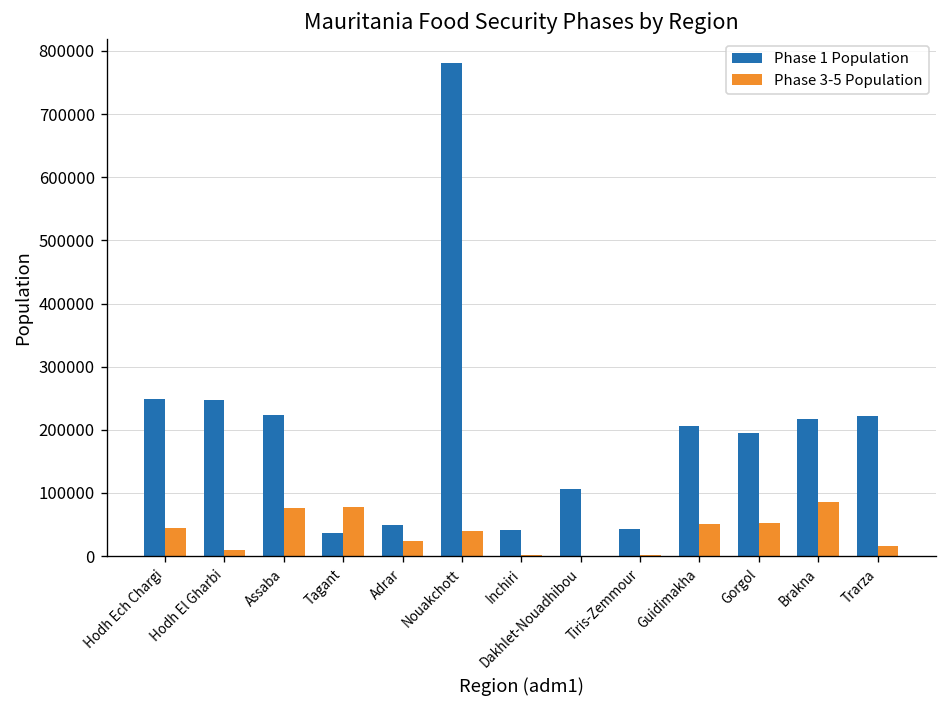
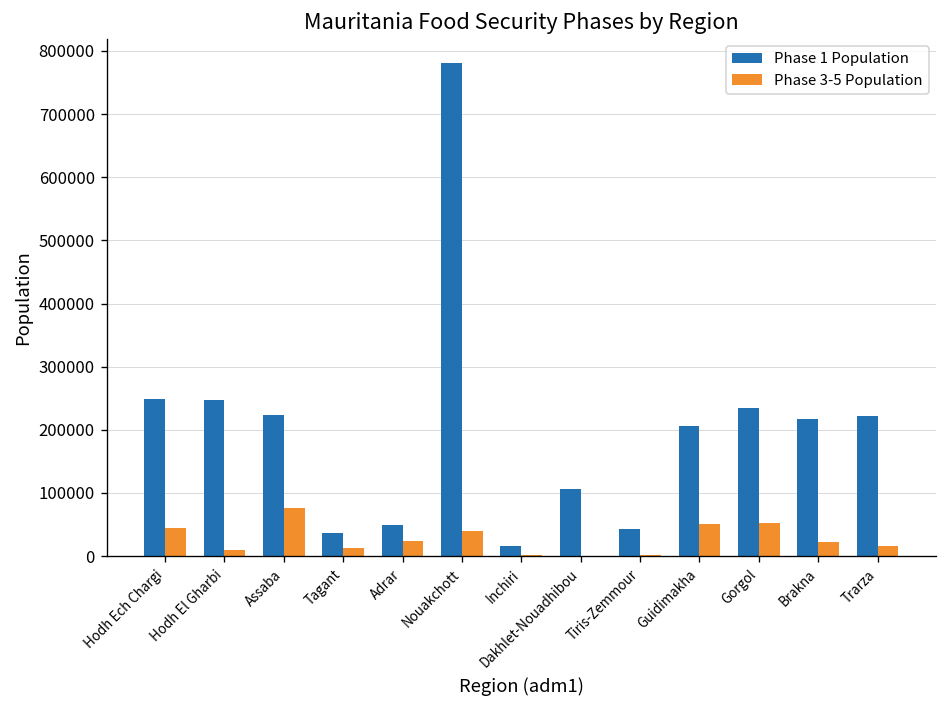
  {
    "Phase 1 Population": {
      "Hodh Ech Chargi": 250000,
      "Hodh El Gharbi": 250000,
      "Assaba": 220000,
      "Tagant": 40000,
      "Adrar": 50000,
      "Nouakchott": 780000,
-     "Inchiri": 40000,
+     "Inchiri": 20000,
      "Dakhlet-Nouadhibou": 110000,
      "Tiris-Zemmour": 40000,
      "Guidimakha": 210000,
-     "Gorgol": 200000,
+     "Gorgol": 230000,
      "Brakna": 220000,
      "Trarza": 220000
    },
    "Phase 3-5 Population": {
      "Hodh Ech Chargi": 40000,
      "Hodh El Gharbi": 10000,
      "Assaba": 80000,
-     "Tagant": 80000,
+     "Tagant": 10000,
      "Adrar": 20000,
      "Nouakchott": 40000,
      "Dakhlet-Nouadhibou": 0,
      "Guidimakha": 50000,
      "Gorgol": 50000,
-     "Brakna": 90000,
+     "Brakna": 20000,
      "Trarza": 20000
    }
  }
